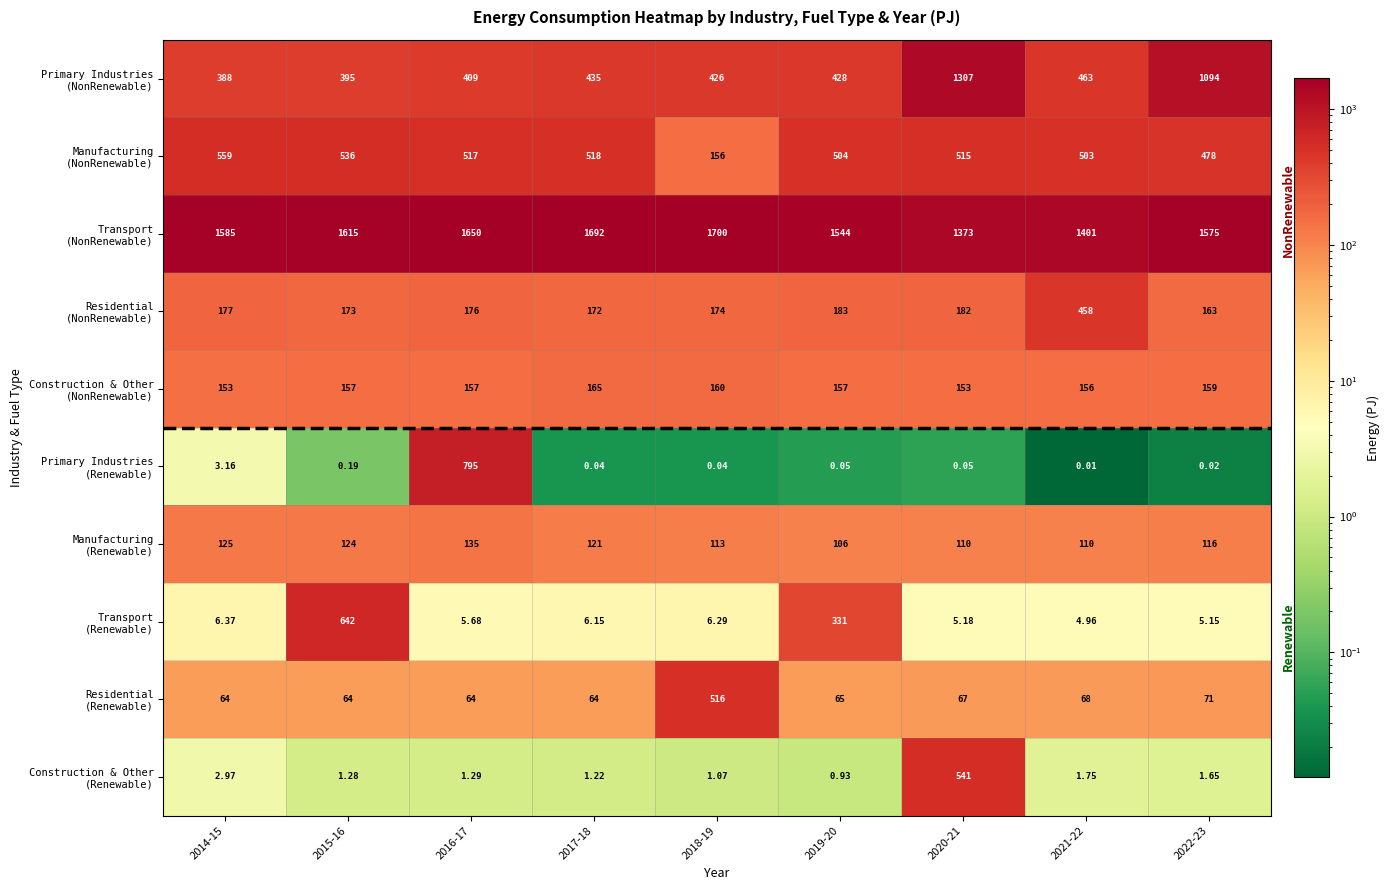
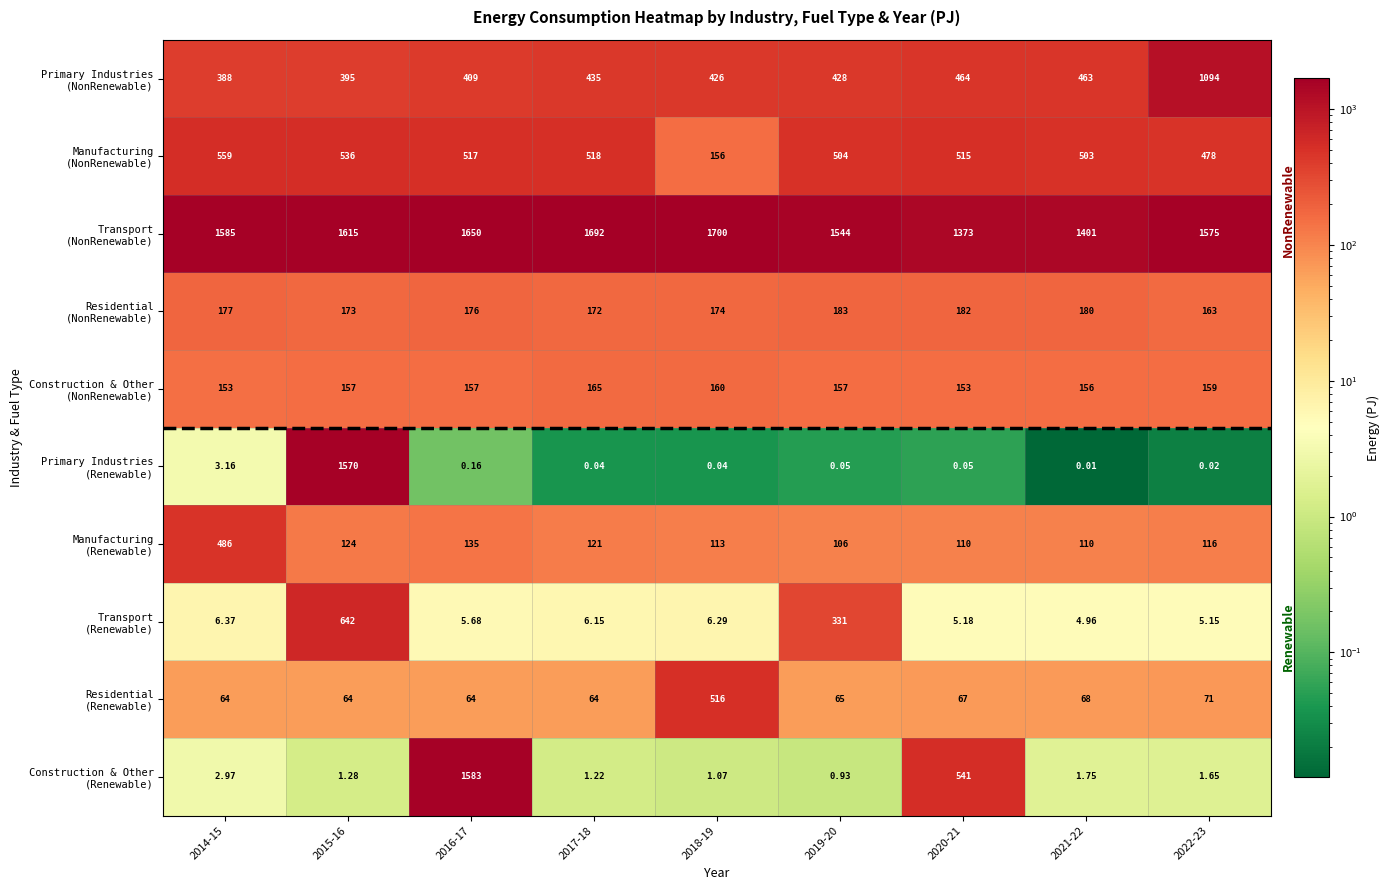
  {
    "Primary Industries (NonRenewable)": {
      "2014-15": 388,
      "2015-16": 395,
      "2016-17": 409,
      "2017-18": 435,
      "2018-19": 426,
      "2019-20": 428,
-     "2020-21": 1307,
+     "2020-21": 464,
      "2021-22": 463,
      "2022-23": 1094
    },
    "Manufacturing (NonRenewable)": {
      "2014-15": 559,
      "2015-16": 536,
      "2016-17": 517,
      "2017-18": 518,
      "2018-19": 156,
      "2019-20": 504,
      "2020-21": 515,
      "2021-22": 503,
      "2022-23": 478
    },
    "Transport (NonRenewable)": {
      "2014-15": 1585,
      "2015-16": 1615,
      "2016-17": 1650,
      "2017-18": 1692,
      "2018-19": 1700,
      "2019-20": 1544,
      "2020-21": 1373,
      "2021-22": 1401,
      "2022-23": 1575
    },
    "Residential (NonRenewable)": {
      "2014-15": 177,
      "2015-16": 173,
      "2016-17": 176,
      "2017-18": 172,
      "2018-19": 174,
      "2019-20": 183,
      "2020-21": 182,
-     "2021-22": 458,
+     "2021-22": 180,
      "2022-23": 163
    },
    "Construction & Other (NonRenewable)": {
      "2014-15": 153,
      "2015-16": 157,
      "2016-17": 157,
      "2017-18": 165,
      "2018-19": 160,
      "2019-20": 157,
      "2020-21": 153,
      "2021-22": 156,
      "2022-23": 159
    },
    "Primary Industries (Renewable)": {
      "2014-15": 3.16,
-     "2015-16": 0.19,
-     "2016-17": 795,
+     "2015-16": 1570,
+     "2016-17": 0.16,
      "2017-18": 0.04,
      "2018-19": 0.04,
      "2019-20": 0.05,
      "2020-21": 0.05,
      "2021-22": 0.01,
      "2022-23": 0.02
    },
    "Manufacturing (Renewable)": {
-     "2014-15": 125,
+     "2014-15": 486,
      "2015-16": 124,
      "2016-17": 135,
      "2017-18": 121,
      "2018-19": 113,
      "2019-20": 106,
      "2020-21": 110,
      "2021-22": 110,
      "2022-23": 116
    },
    "Transport (Renewable)": {
      "2014-15": 6.37,
      "2015-16": 642,
      "2016-17": 5.68,
      "2017-18": 6.15,
      "2018-19": 6.29,
      "2019-20": 331,
      "2020-21": 5.18,
      "2021-22": 4.96,
      "2022-23": 5.15
    },
    "Residential (Renewable)": {
      "2014-15": 64,
      "2015-16": 64,
      "2016-17": 64,
      "2017-18": 64,
      "2018-19": 516,
      "2019-20": 65,
      "2020-21": 67,
      "2021-22": 68,
      "2022-23": 71
    },
    "Construction & Other (Renewable)": {
      "2014-15": 2.97,
      "2015-16": 1.28,
-     "2016-17": 1.29,
+     "2016-17": 1583,
      "2017-18": 1.22,
      "2018-19": 1.07,
      "2019-20": 0.93,
      "2020-21": 541,
      "2021-22": 1.75,
      "2022-23": 1.65
    }
  }
